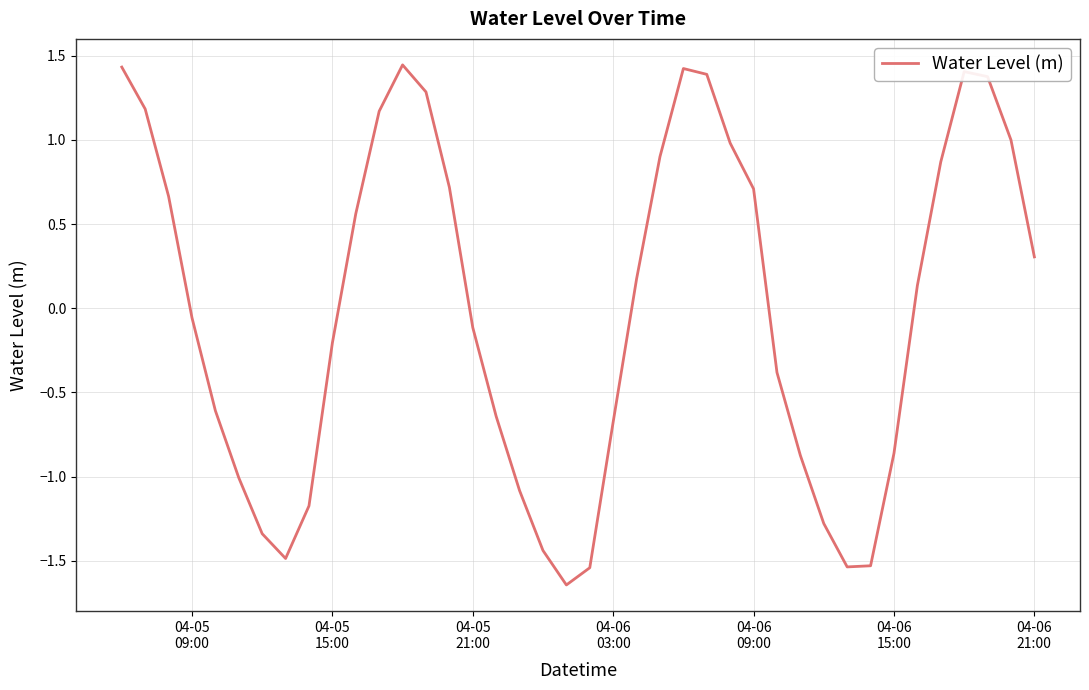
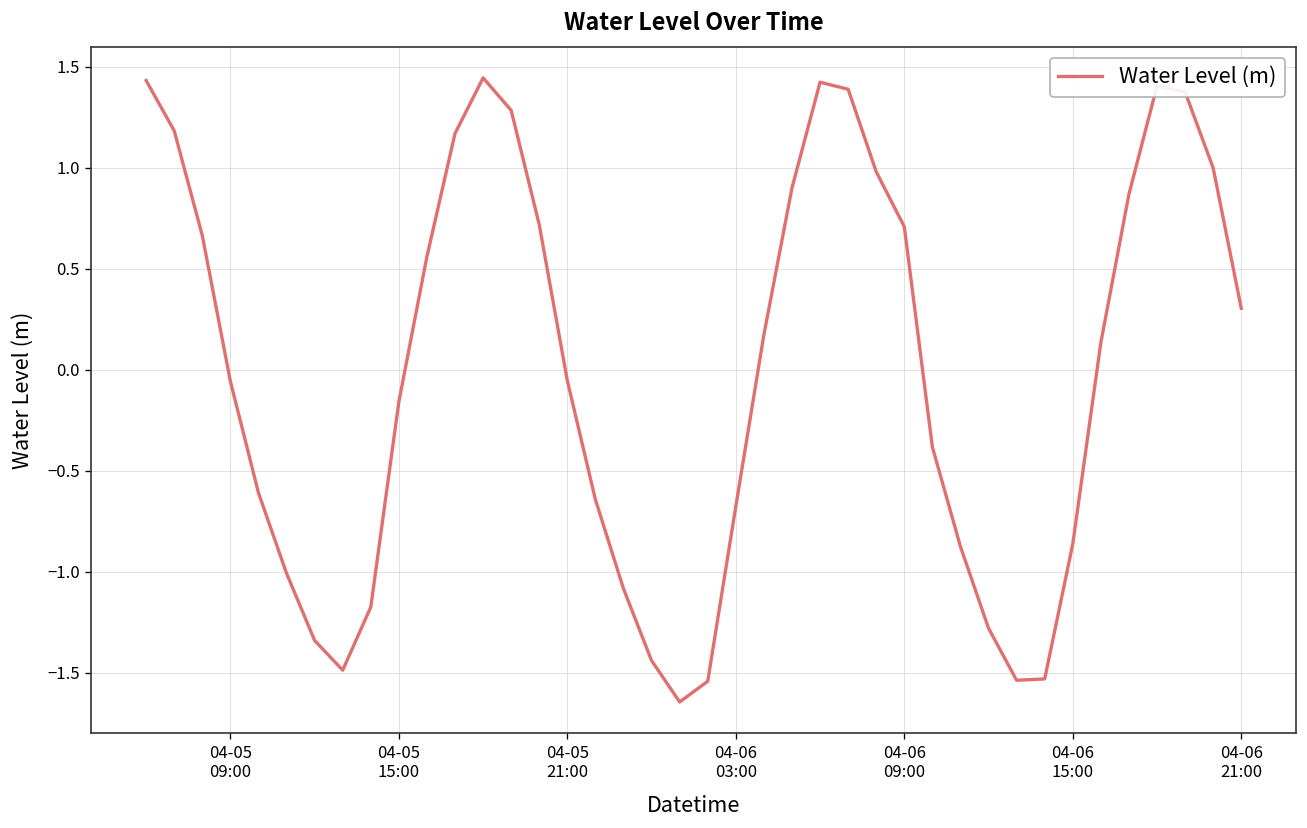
  {
    "04-05 09:00": -0.06,
-   "04-05 15:00": -0.21,
-   "04-05 21:00": -0.11,
+   "04-05 15:00": -0.16,
+   "04-05 21:00": -0.05,
    "04-06 03:00": -0.68,
    "04-06 09:00": 0.71,
    "04-06 15:00": -0.86,
    "04-06 21:00": 0.31
  }
